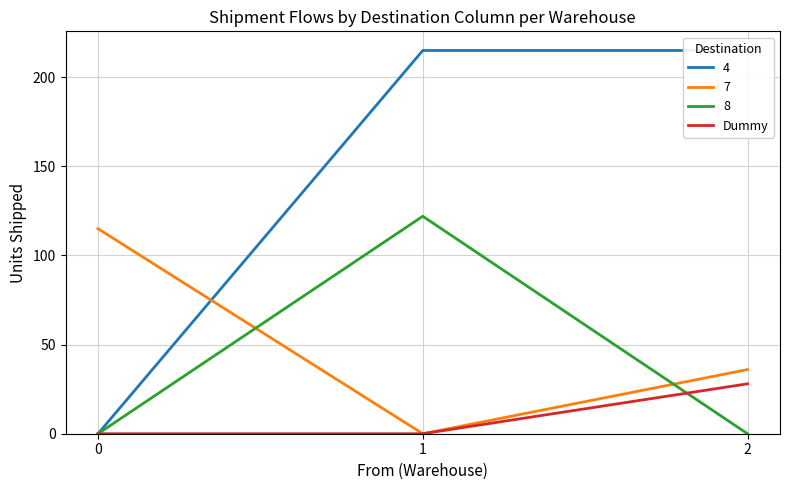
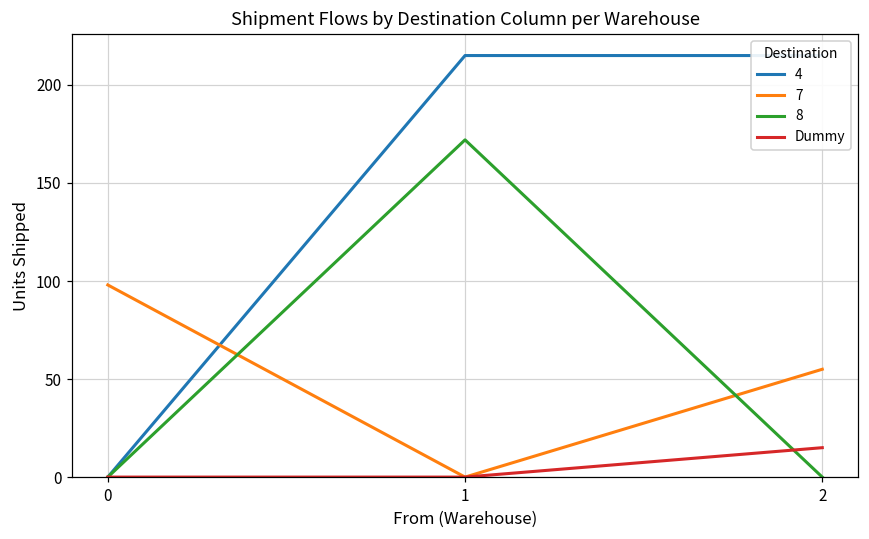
  {
    "4": {
      "1": 215
    },
    "7": {
-     "0": 115,
-     "2": 36
+     "0": 98,
+     "2": 55
    },
    "8": {
-     "1": 122,
+     "1": 172,
      "2": 0
    },
    "Dummy": {
-     "2": 28
+     "2": 15
    }
  }
